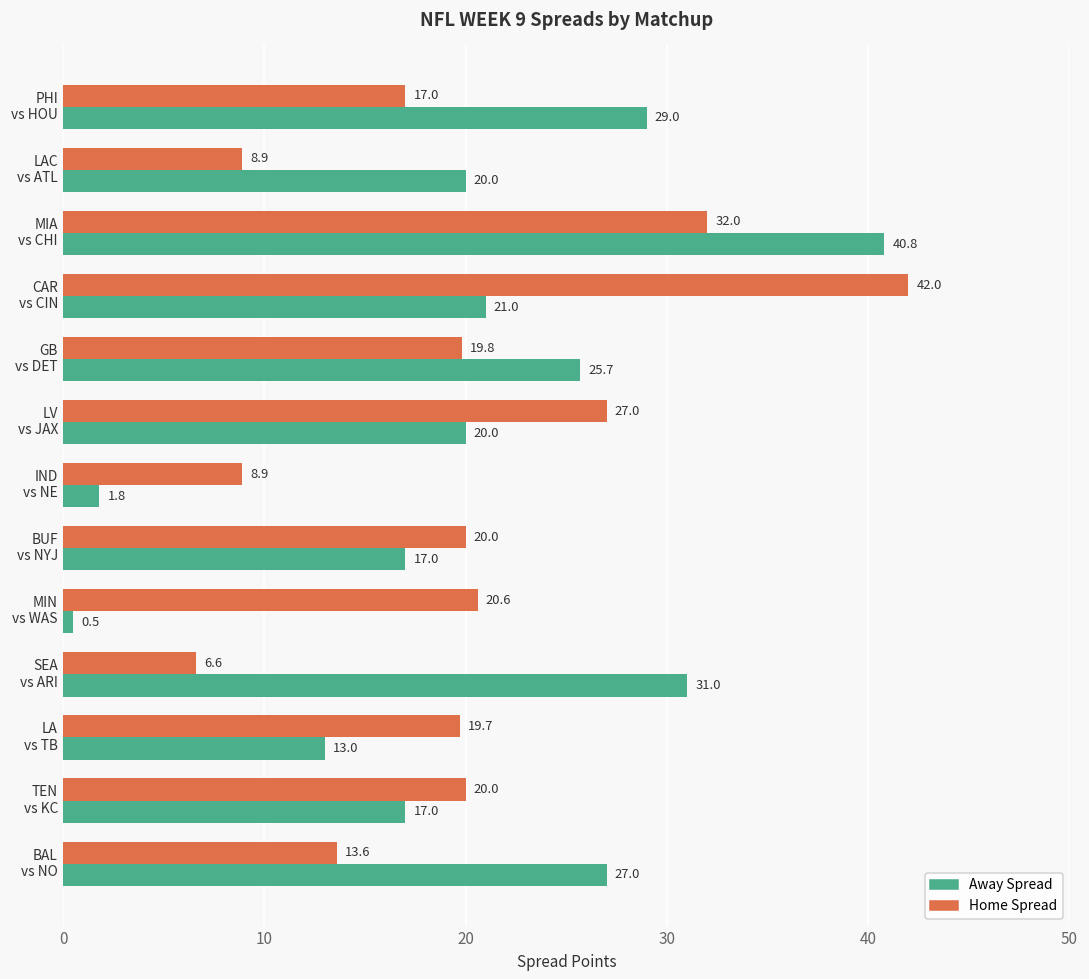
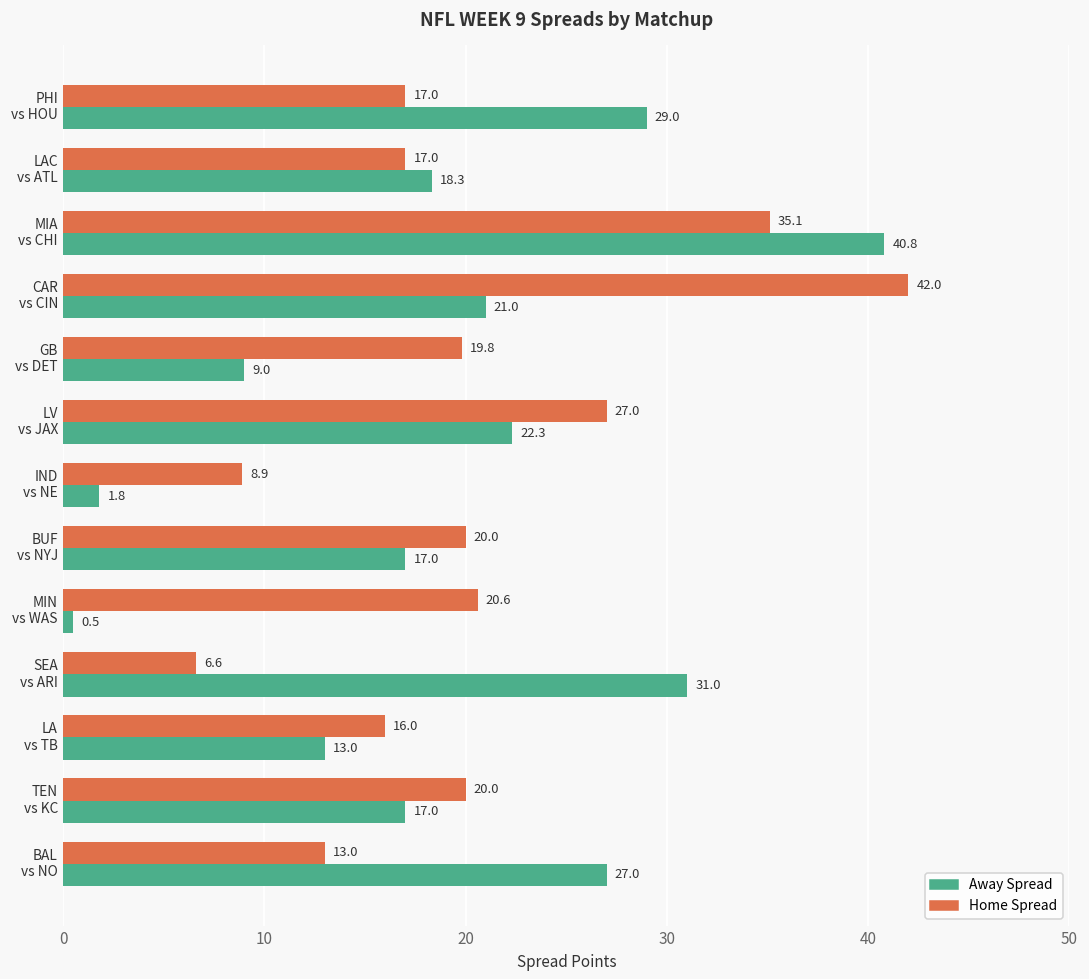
  {
    "Away Spread": {
      "PHI vs HOU": 29.0,
-     "LAC vs ATL": 20.0,
+     "LAC vs ATL": 18.3,
      "MIA vs CHI": 40.8,
      "CAR vs CIN": 21.0,
-     "GB vs DET": 25.7,
-     "LV vs JAX": 20.0,
+     "GB vs DET": 9.0,
+     "LV vs JAX": 22.3,
      "IND vs NE": 1.8,
      "BUF vs NYJ": 17.0,
      "MIN vs WAS": 0.5,
      "SEA vs ARI": 31.0,
      "LA vs TB": 13.0,
      "TEN vs KC": 17.0,
      "BAL vs NO": 27.0
    },
    "Home Spread": {
      "PHI vs HOU": 17.0,
-     "LAC vs ATL": 8.9,
-     "MIA vs CHI": 32.0,
+     "LAC vs ATL": 17.0,
+     "MIA vs CHI": 35.1,
      "CAR vs CIN": 42.0,
      "GB vs DET": 19.8,
      "LV vs JAX": 27.0,
      "IND vs NE": 8.9,
      "BUF vs NYJ": 20.0,
      "MIN vs WAS": 20.6,
      "SEA vs ARI": 6.6,
-     "LA vs TB": 19.7,
+     "LA vs TB": 16.0,
      "TEN vs KC": 20.0,
-     "BAL vs NO": 13.6
+     "BAL vs NO": 13.0
    }
  }
